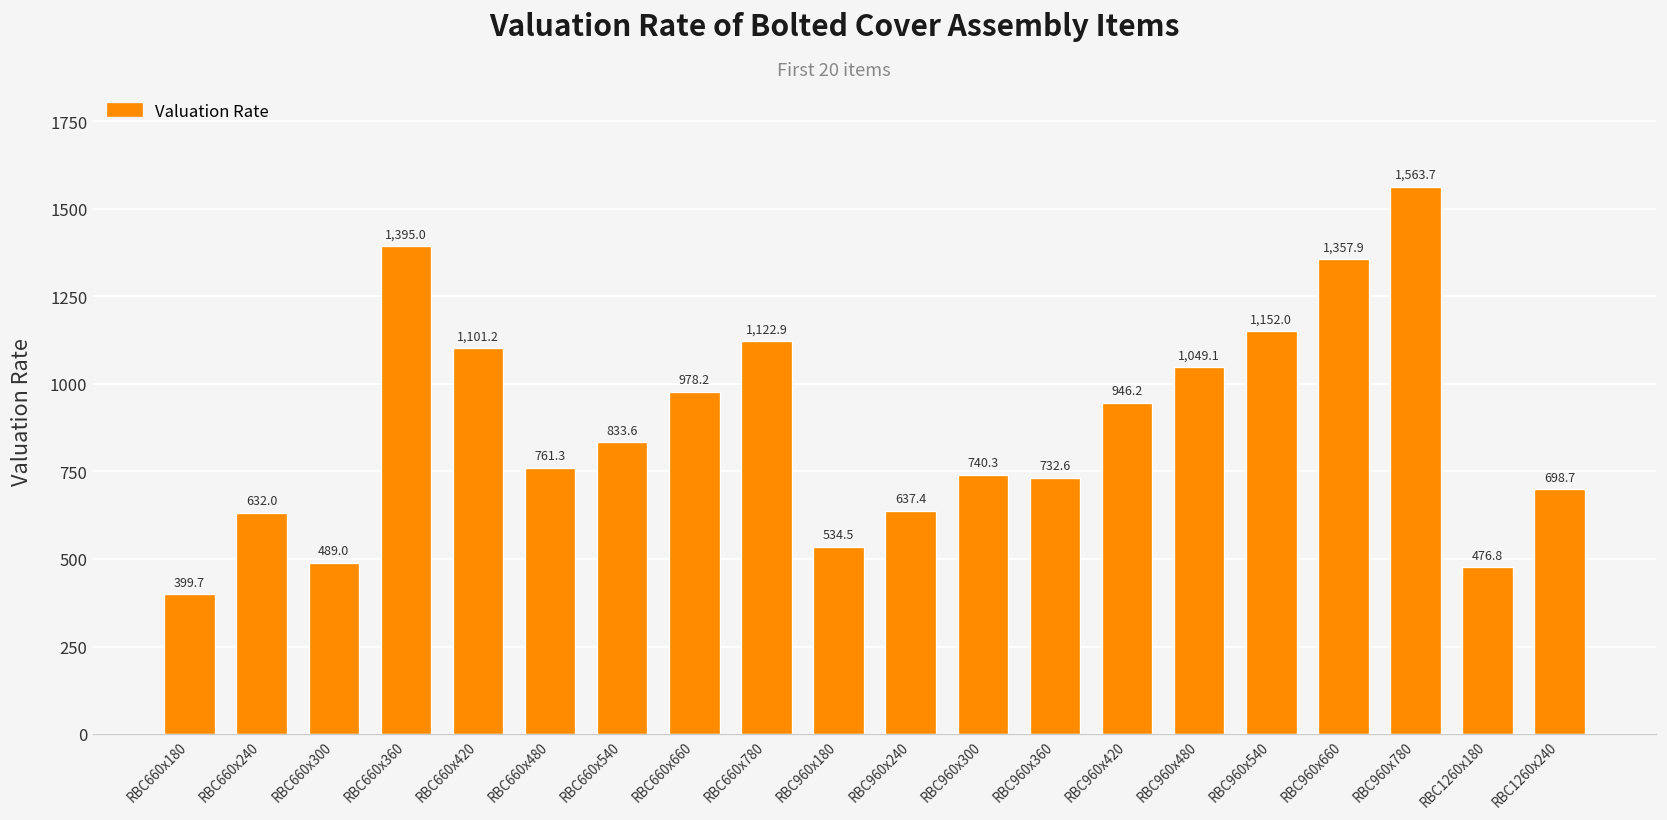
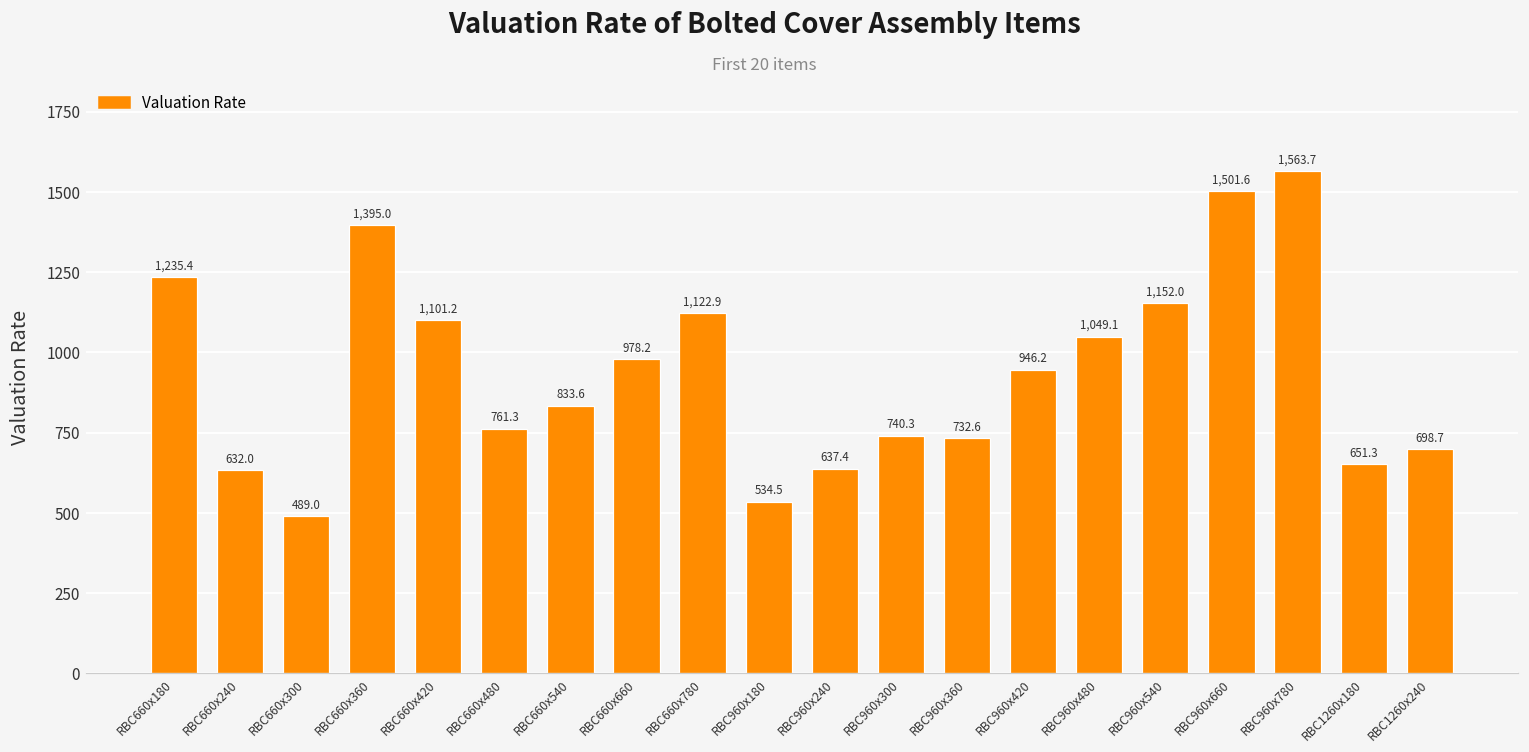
  {
-   "RBC660x180": "399.7",
+   "RBC660x180": "1,235.4",
    "RBC660x240": "632.0",
    "RBC660x300": "489.0",
    "RBC660x360": "1,395.0",
    "RBC660x420": "1,101.2",
    "RBC660x480": "761.3",
    "RBC660x540": "833.6",
    "RBC660x660": "978.2",
    "RBC660x780": "1,122.9",
    "RBC960x180": "534.5",
    "RBC960x240": "637.4",
    "RBC960x300": "740.3",
    "RBC960x360": "732.6",
    "RBC960x420": "946.2",
    "RBC960x480": "1,049.1",
    "RBC960x540": "1,152.0",
-   "RBC960x660": "1,357.9",
+   "RBC960x660": "1,501.6",
    "RBC960x780": "1,563.7",
-   "RBC1260x180": "476.8",
+   "RBC1260x180": "651.3",
    "RBC1260x240": "698.7"
  }
